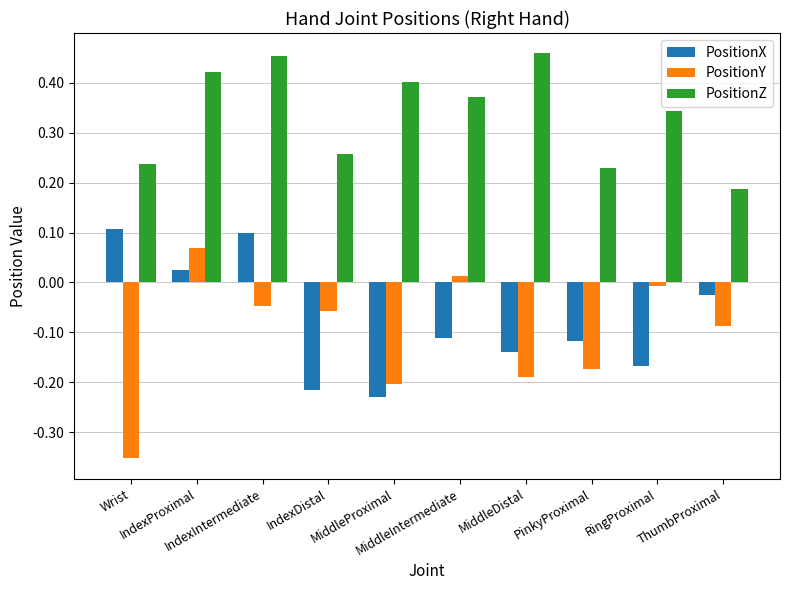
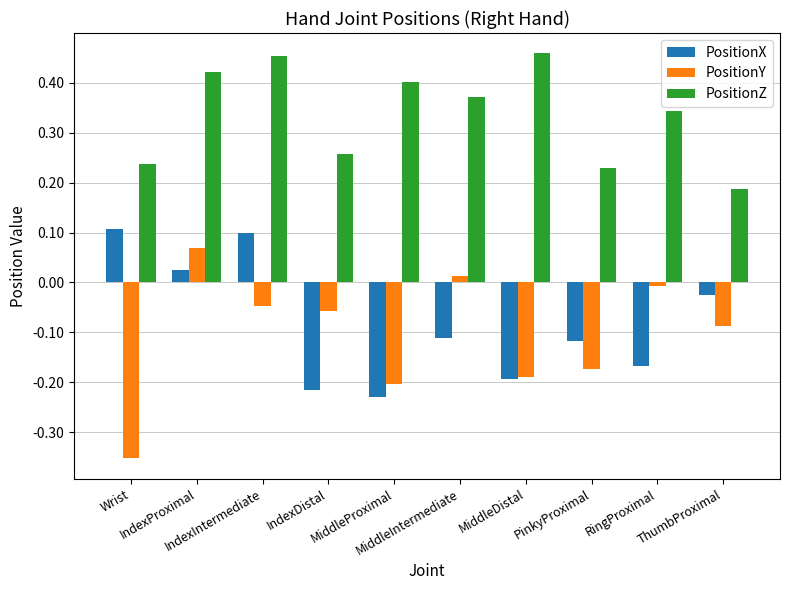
  {
    "PositionX": {
      "Wrist": 0.11,
      "IndexProximal": 0.02,
      "IndexIntermediate": 0.10,
      "IndexDistal": -0.21,
      "MiddleProximal": -0.23,
      "MiddleIntermediate": -0.11,
-     "MiddleDistal": -0.14,
+     "MiddleDistal": -0.19,
      "PinkyProximal": -0.12,
      "RingProximal": -0.17,
      "ThumbProximal": -0.02
    },
    "PositionY": {
      "Wrist": -0.35,
      "IndexProximal": 0.07,
      "IndexIntermediate": -0.05,
      "IndexDistal": -0.06,
      "MiddleProximal": -0.20,
      "MiddleIntermediate": 0.01,
      "MiddleDistal": -0.19,
      "PinkyProximal": -0.17,
      "RingProximal": -0.01,
      "ThumbProximal": -0.09
    },
    "PositionZ": {
      "Wrist": 0.24,
      "IndexProximal": 0.42,
      "IndexIntermediate": 0.45,
      "IndexDistal": 0.26,
      "MiddleProximal": 0.40,
      "MiddleIntermediate": 0.37,
      "MiddleDistal": 0.46,
      "PinkyProximal": 0.23,
      "RingProximal": 0.34,
      "ThumbProximal": 0.19
    }
  }
